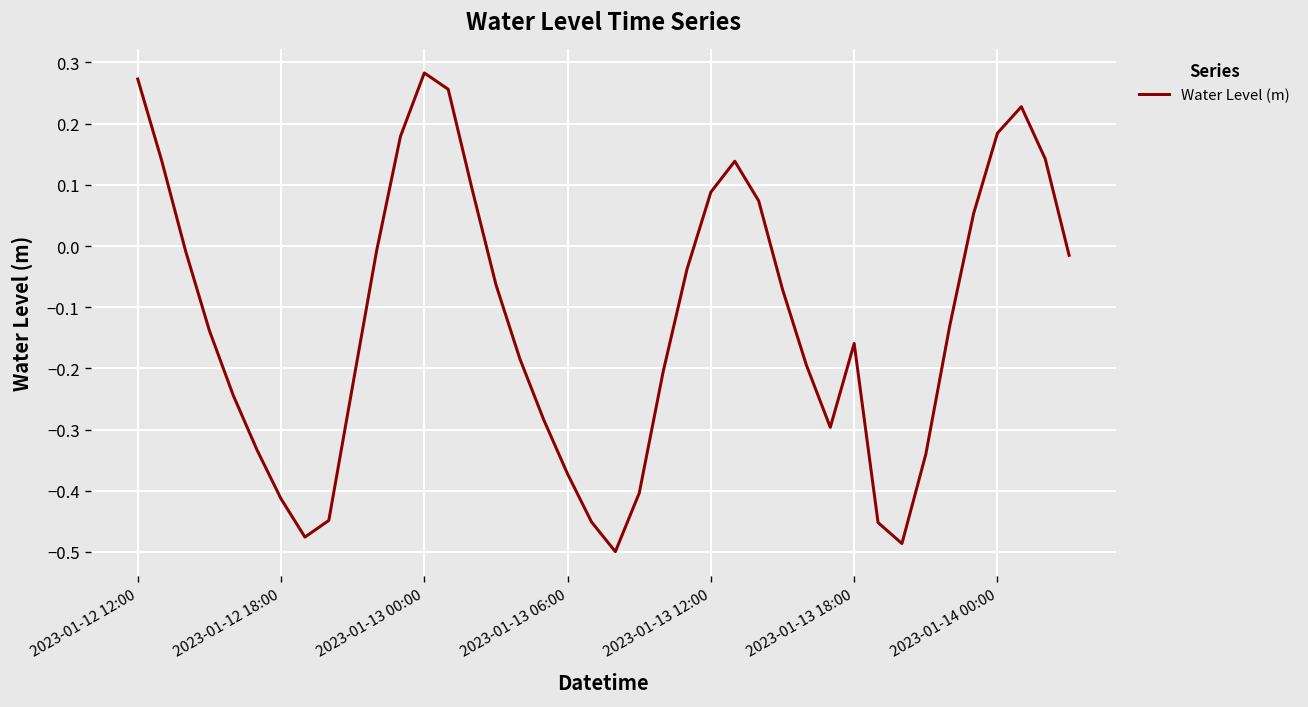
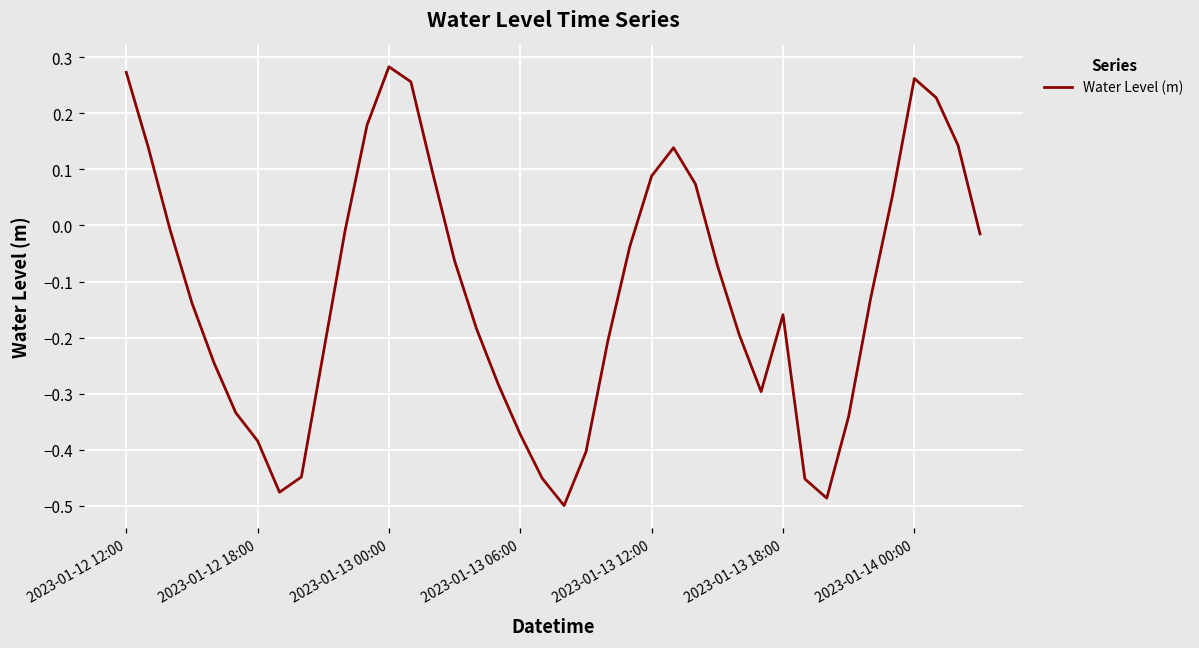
  {
    "2023-01-12 12:00": 0.27,
-   "2023-01-12 18:00": -0.41,
+   "2023-01-12 18:00": -0.38,
    "2023-01-13 00:00": 0.28,
    "2023-01-13 06:00": -0.37,
    "2023-01-13 12:00": 0.09,
    "2023-01-13 18:00": -0.16,
-   "2023-01-14 00:00": 0.18
+   "2023-01-14 00:00": 0.26
  }
